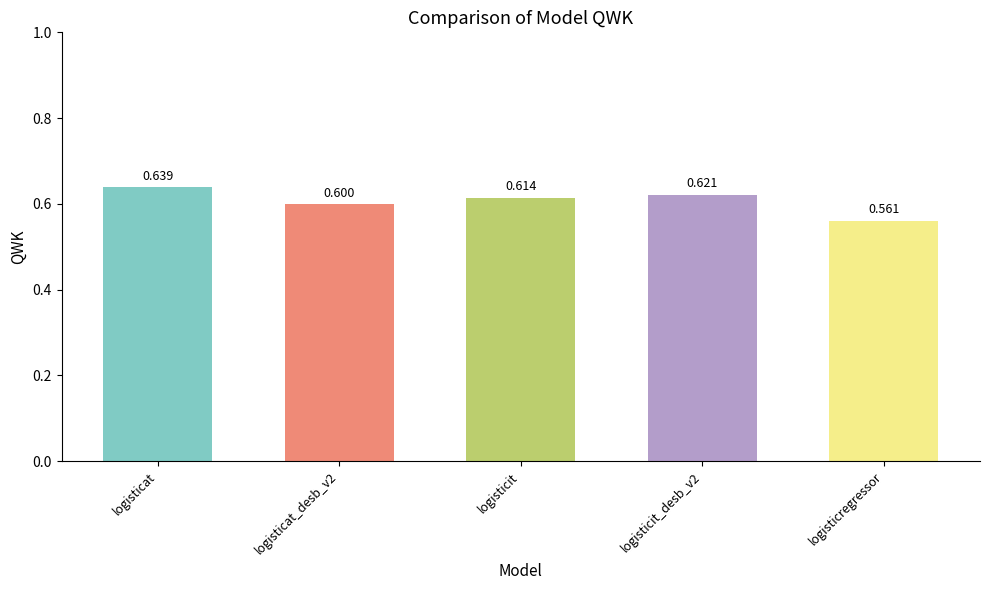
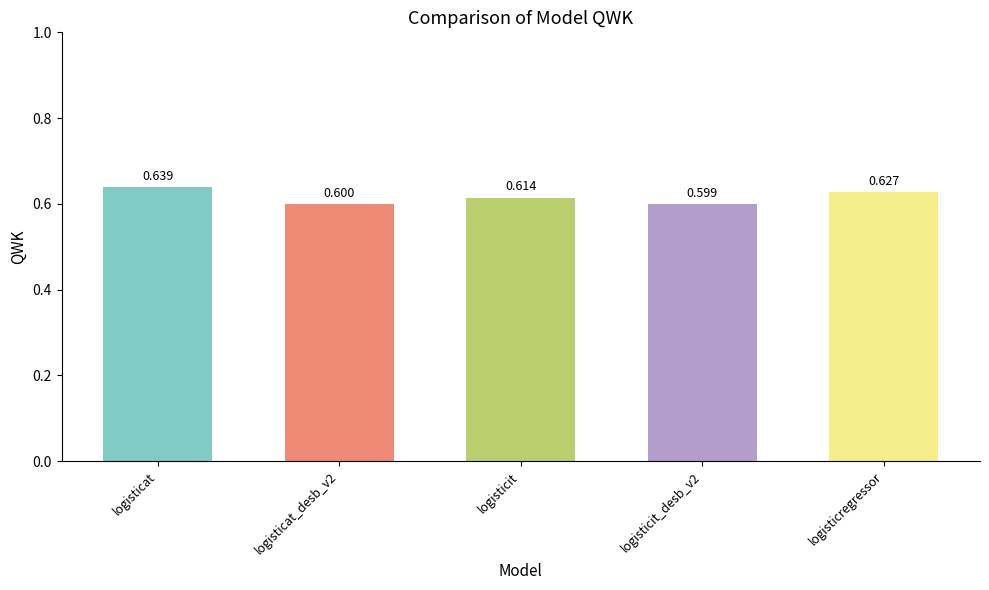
  {
    "logisticat": 0.639,
    "logisticat_desb_v2": 0.600,
    "logisticit": 0.614,
-   "logisticit_desb_v2": 0.621,
-   "logisticregressor": 0.561
+   "logisticit_desb_v2": 0.599,
+   "logisticregressor": 0.627
  }
